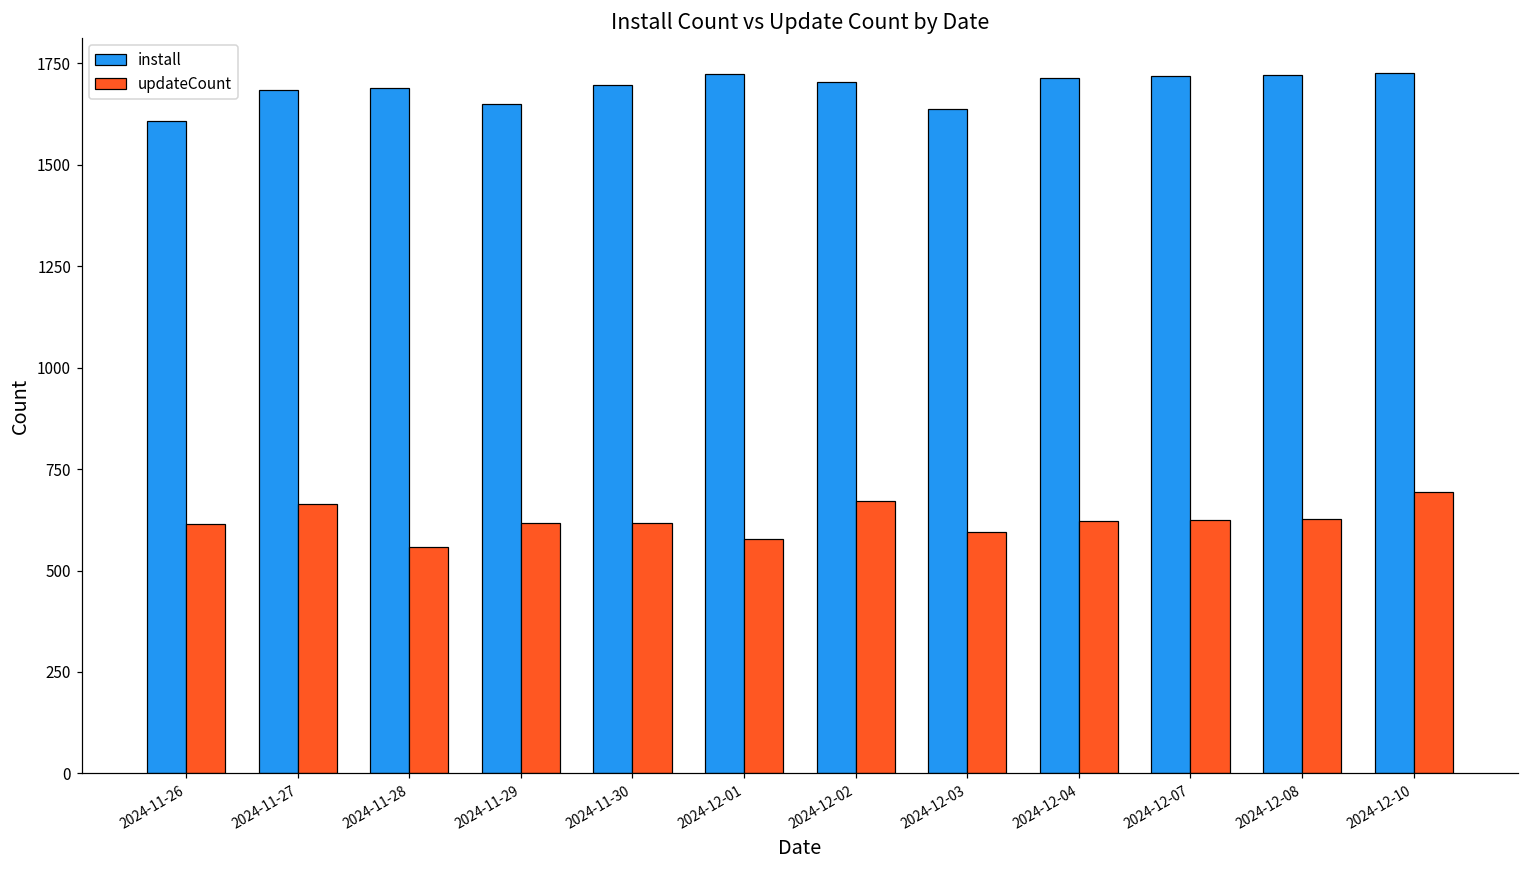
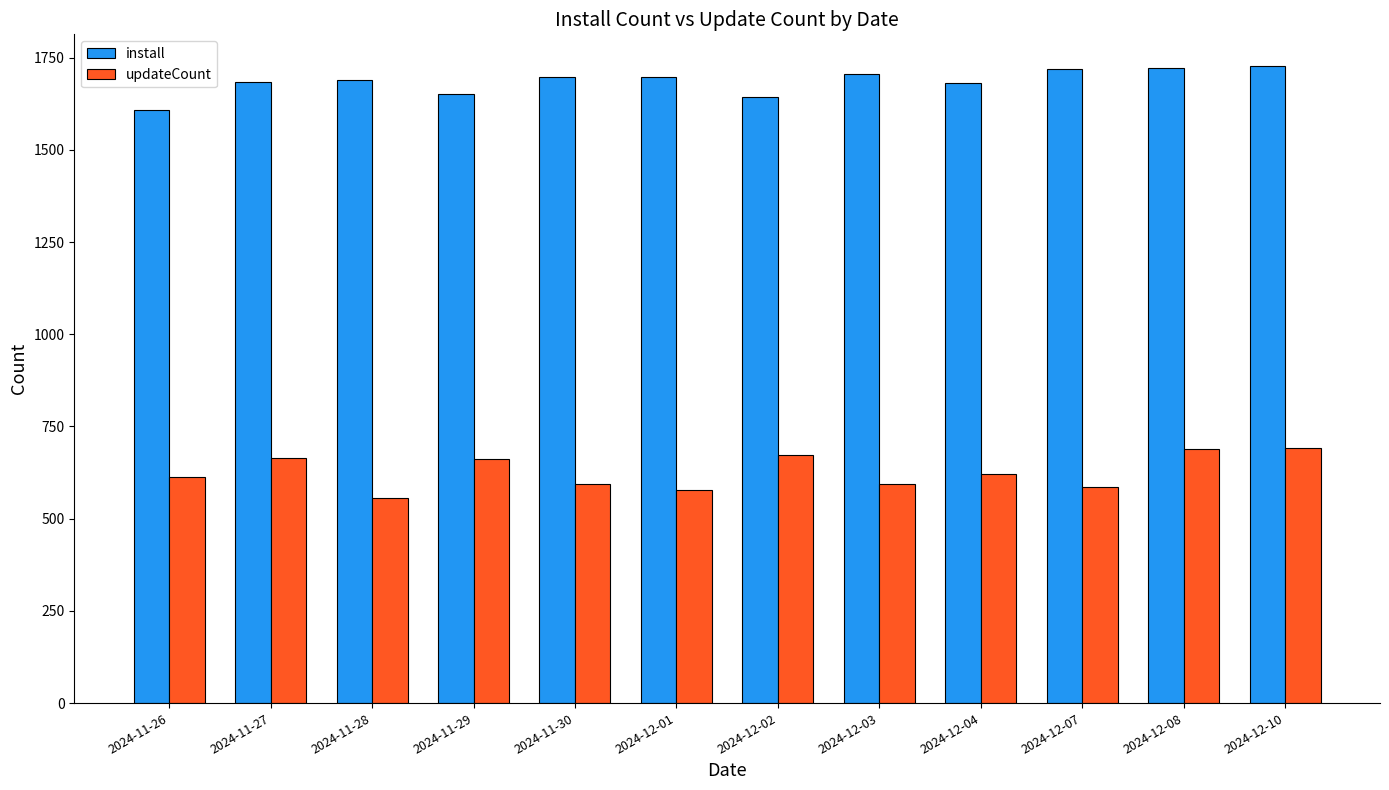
  {
    "install": {
      "2024-11-26": 1610,
      "2024-11-27": 1690,
      "2024-11-28": 1690,
      "2024-11-29": 1650,
      "2024-11-30": 1700,
-     "2024-12-01": 1720,
-     "2024-12-02": 1700,
-     "2024-12-03": 1640,
-     "2024-12-04": 1710,
+     "2024-12-01": 1700,
+     "2024-12-02": 1640,
+     "2024-12-03": 1710,
+     "2024-12-04": 1680,
      "2024-12-07": 1720,
      "2024-12-08": 1720,
      "2024-12-10": 1730
    },
    "updateCount": {
      "2024-11-26": 610,
      "2024-11-27": 670,
      "2024-11-28": 560,
-     "2024-11-29": 620,
-     "2024-11-30": 620,
+     "2024-11-29": 660,
+     "2024-11-30": 590,
      "2024-12-01": 580,
      "2024-12-02": 670,
      "2024-12-03": 600,
      "2024-12-04": 620,
-     "2024-12-07": 630,
-     "2024-12-08": 630,
+     "2024-12-07": 590,
+     "2024-12-08": 690,
      "2024-12-10": 690
    }
  }
